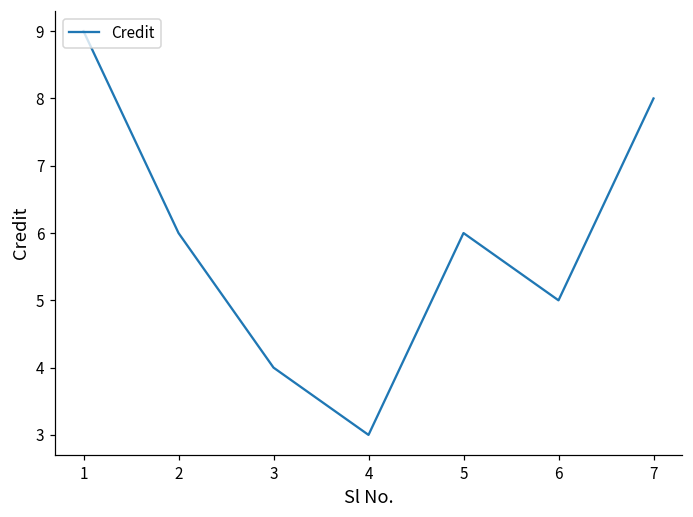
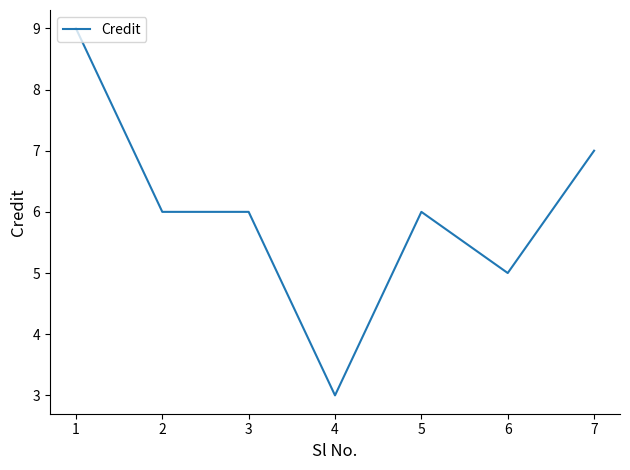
  {
    "2": 6,
-   "3": 4,
+   "3": 6,
    "4": 3,
    "5": 6,
    "6": 5,
-   "7": 8
+   "7": 7
  }
